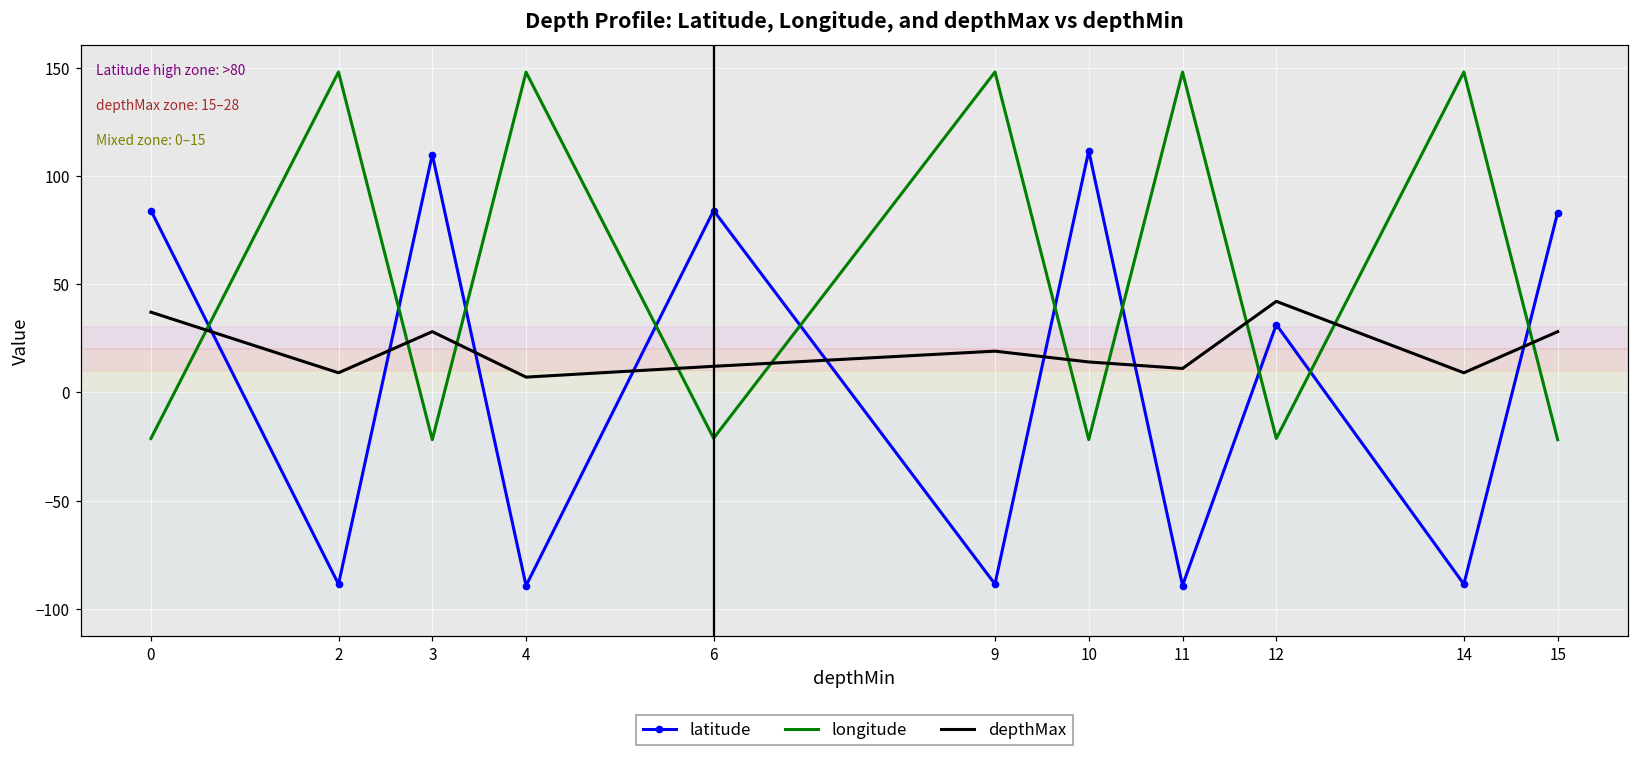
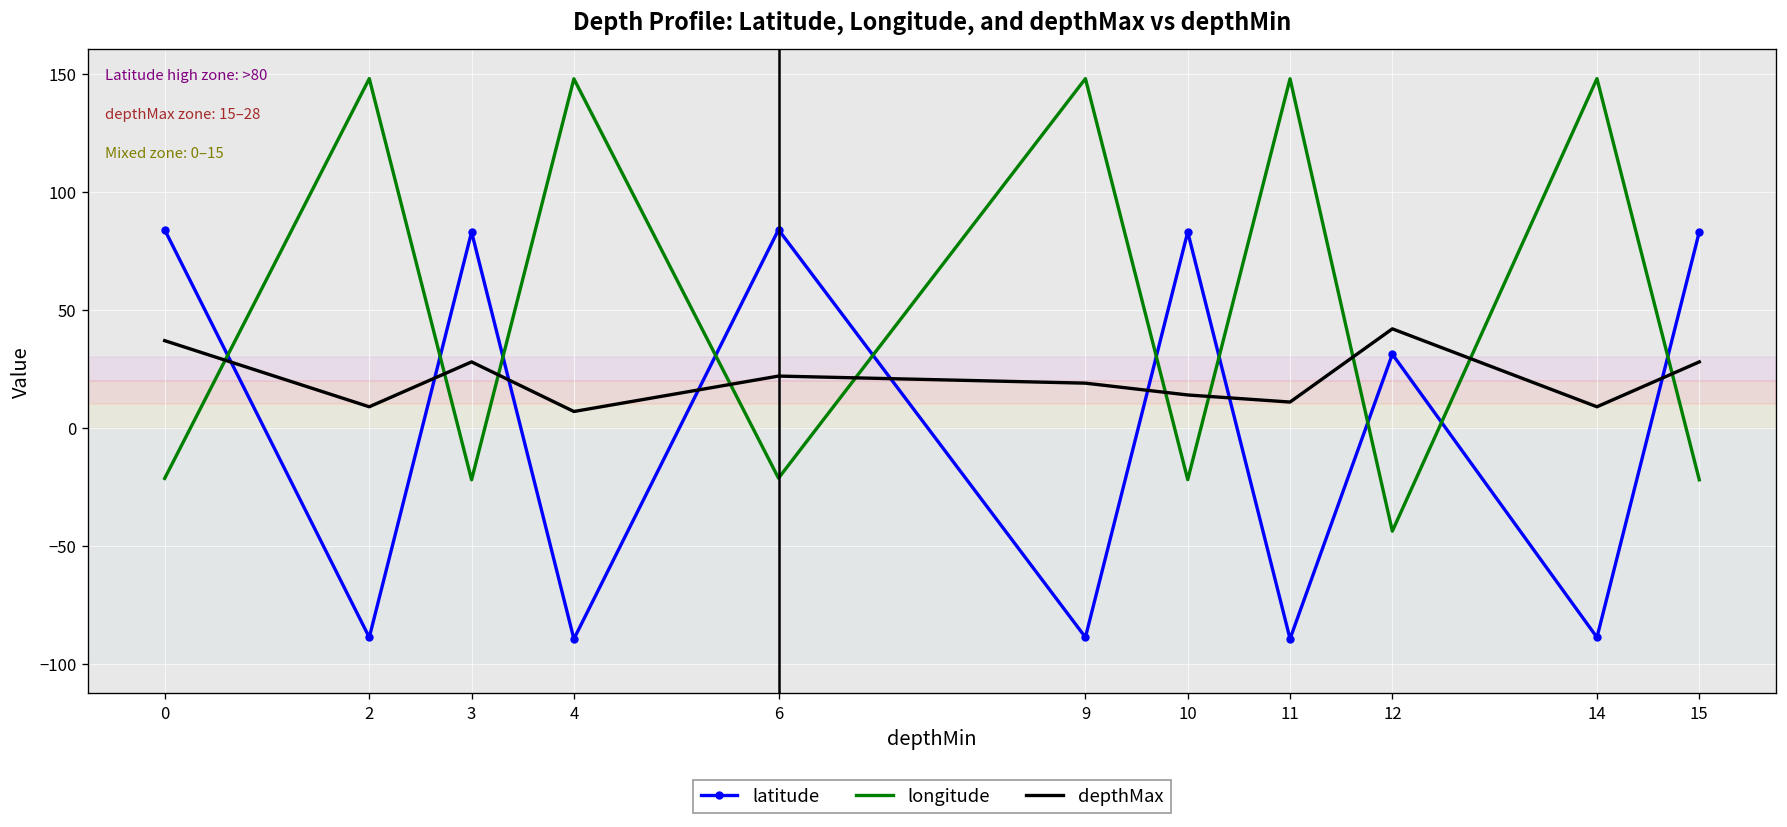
  {
    "latitude": {
      "0": 84,
      "2": -89,
-     "3": 110,
+     "3": 83,
      "4": -89,
      "6": 84,
      "9": -89,
-     "10": 112,
+     "10": 83,
      "11": -89,
      "12": 31,
      "14": -89,
      "15": 83
    },
    "longitude": {
      "0": -21,
      "2": 148,
      "3": -22,
      "4": 148,
      "6": -21,
      "9": 148,
      "10": -22,
      "11": 148,
-     "12": -21,
+     "12": -44,
      "14": 148,
      "15": -22
    },
    "depthMax": {
      "0": 37,
      "2": 9,
      "3": 28,
      "4": 7,
-     "6": 12,
+     "6": 22,
      "9": 19,
      "10": 14,
      "11": 11,
      "12": 42,
      "14": 9,
      "15": 28
    }
  }
